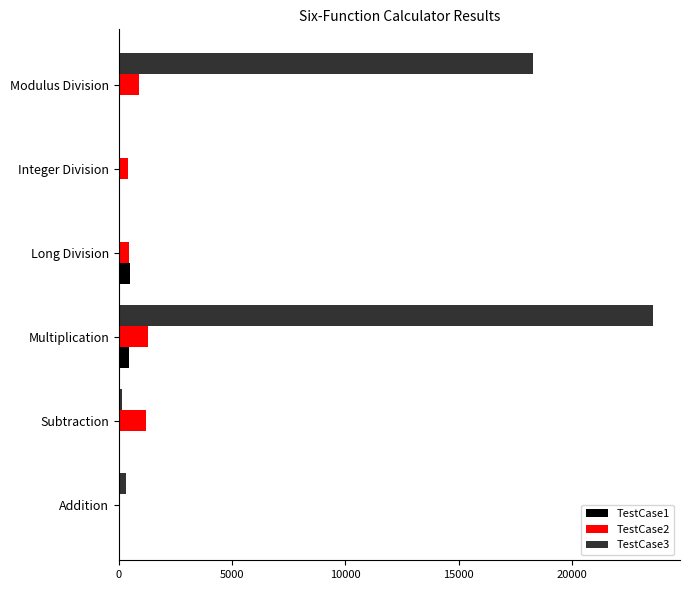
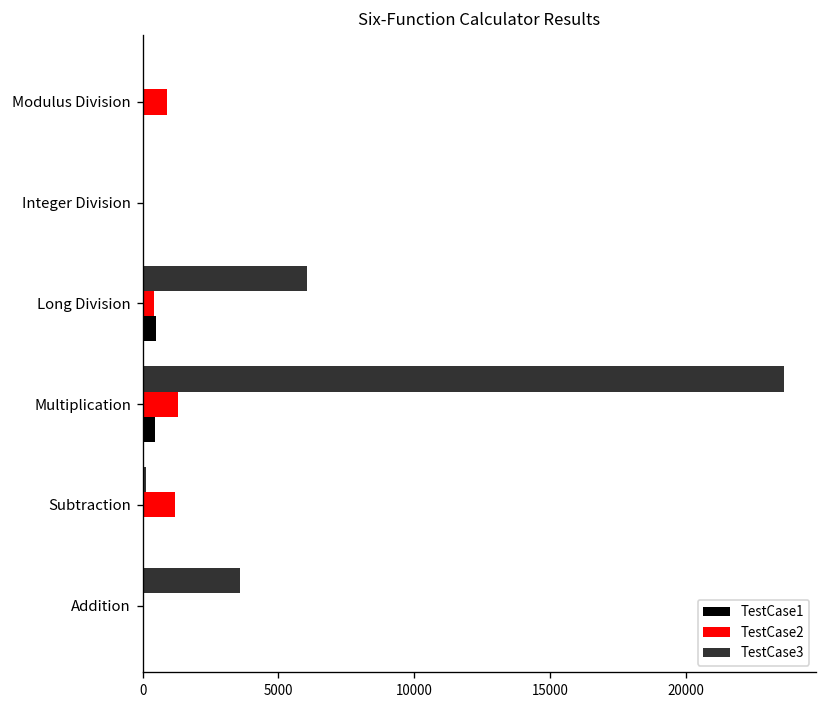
  {
    "TestCase1": {
      "Modulus Division": 0,
      "Long Division": 500,
      "Multiplication": 500,
      "Subtraction": 0
    },
    "TestCase2": {
      "Modulus Division": 900,
-     "Integer Division": 400,
+     "Integer Division": 0,
      "Long Division": 400,
      "Multiplication": 1300,
      "Subtraction": 1200
    },
    "TestCase3": {
-     "Modulus Division": 18300,
-     "Long Division": 0,
+     "Modulus Division": 0,
+     "Long Division": 6100,
      "Multiplication": 23600,
      "Subtraction": 100,
-     "Addition": 300
+     "Addition": 3600
    }
  }
